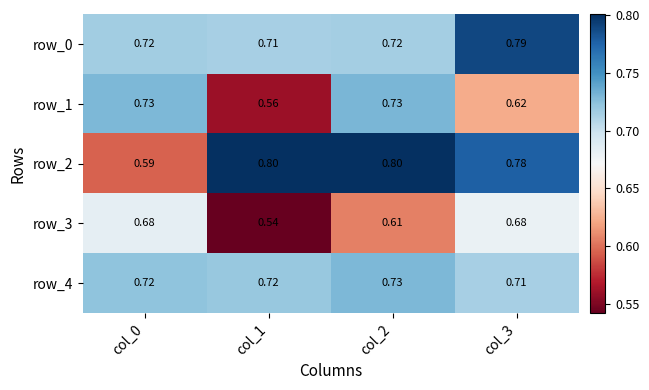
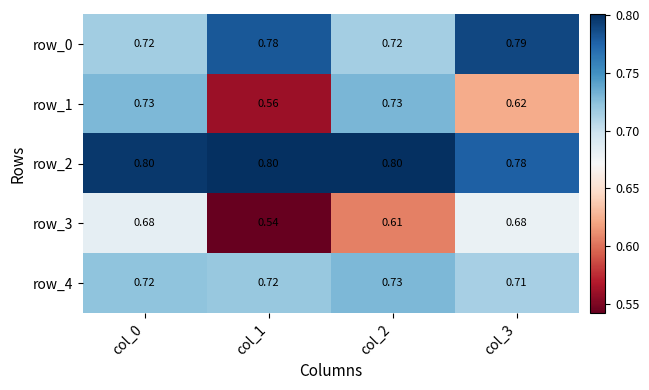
  {
    "row_0": {
      "col_0": 0.72,
-     "col_1": 0.71,
+     "col_1": 0.78,
      "col_2": 0.72,
      "col_3": 0.79
    },
    "row_1": {
      "col_0": 0.73,
      "col_1": 0.56,
      "col_2": 0.73,
      "col_3": 0.62
    },
    "row_2": {
-     "col_0": 0.59,
+     "col_0": 0.80,
      "col_1": 0.80,
      "col_2": 0.80,
      "col_3": 0.78
    },
    "row_3": {
      "col_0": 0.68,
      "col_1": 0.54,
      "col_2": 0.61,
      "col_3": 0.68
    },
    "row_4": {
      "col_0": 0.72,
      "col_1": 0.72,
      "col_2": 0.73,
      "col_3": 0.71
    }
  }
